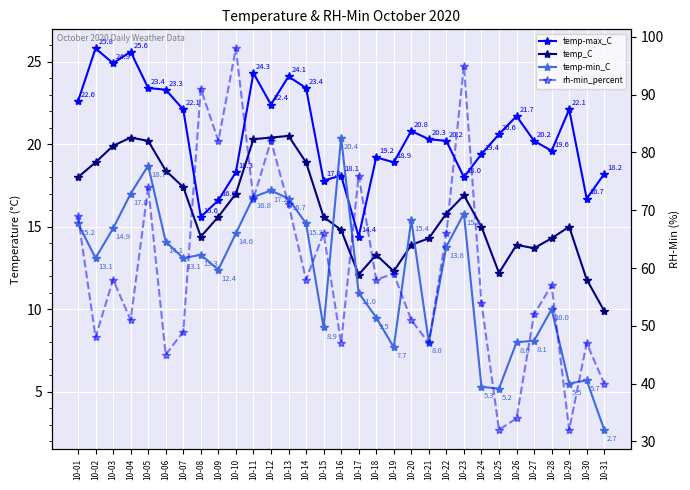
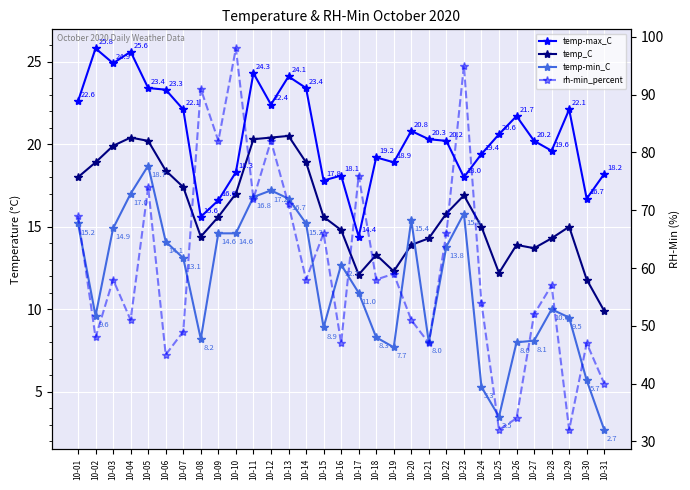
  {
    "temp_C": {
      "10-09": 15.6
    },
    "temp-min_C": {
      "10-01": 15.2,
-     "10-02": 13.1,
+     "10-02": 9.6,
      "10-03": 14.9,
      "10-04": 17.0,
      "10-06": 14.1,
      "10-07": 13.1,
-     "10-08": 13.3,
-     "10-09": 12.4,
+     "10-08": 8.2,
+     "10-09": 14.6,
      "10-10": 14.6,
      "10-11": 16.8,
      "10-13": 16.7,
      "10-15": 8.9,
-     "10-16": 20.4,
+     "10-16": 12.7,
      "10-17": 11.0,
-     "10-18": 9.5,
+     "10-18": 8.3,
      "10-19": 7.7,
      "10-20": 15.4,
      "10-21": 8.0,
      "10-22": 13.8,
      "10-24": 5.3,
-     "10-25": 5.2,
+     "10-25": 3.5,
      "10-26": 8.0,
      "10-27": 8.1,
-     "10-29": 5.5,
+     "10-29": 9.5,
      "10-30": 5.7,
      "10-31": 2.7
    }
  }
